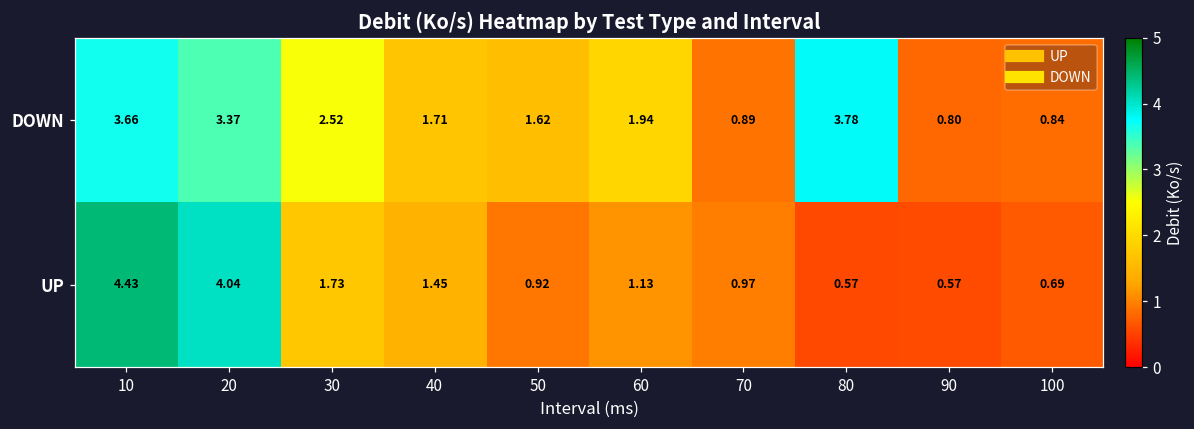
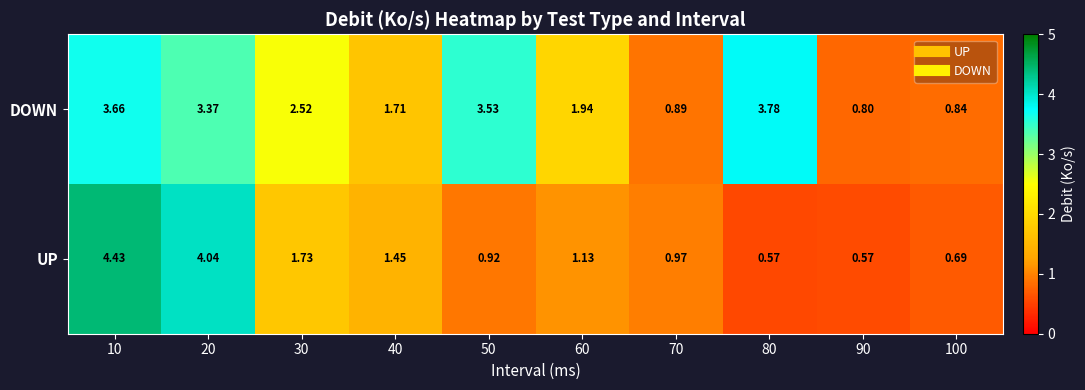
  {
    "DOWN": {
      "10": 3.66,
      "20": 3.37,
      "30": 2.52,
      "40": 1.71,
-     "50": 1.62,
+     "50": 3.53,
      "60": 1.94,
      "70": 0.89,
      "80": 3.78,
      "90": 0.80,
      "100": 0.84
    },
    "UP": {
      "10": 4.43,
      "20": 4.04,
      "30": 1.73,
      "40": 1.45,
      "50": 0.92,
      "60": 1.13,
      "70": 0.97,
      "80": 0.57,
      "90": 0.57,
      "100": 0.69
    }
  }
